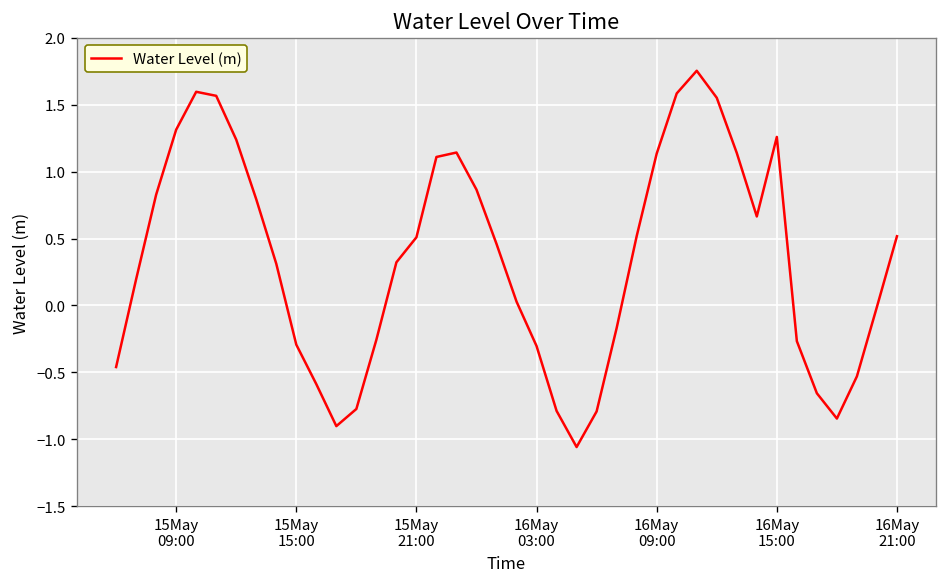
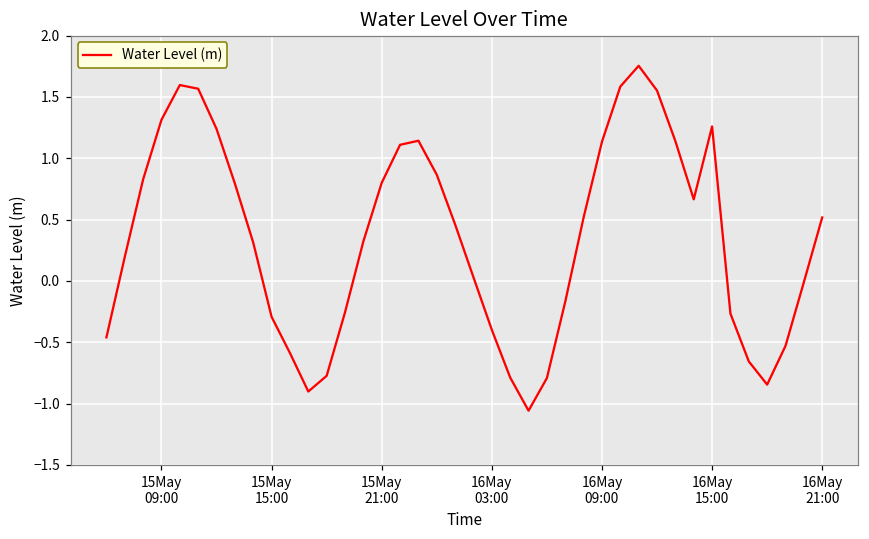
  {
    "15May 09:00": 1.31,
    "15May 15:00": -0.29,
-   "15May 21:00": 0.51,
-   "16May 03:00": -0.30,
+   "15May 21:00": 0.80,
+   "16May 03:00": -0.40,
    "16May 09:00": 1.13,
    "16May 15:00": 1.26,
    "16May 21:00": 0.52
  }
